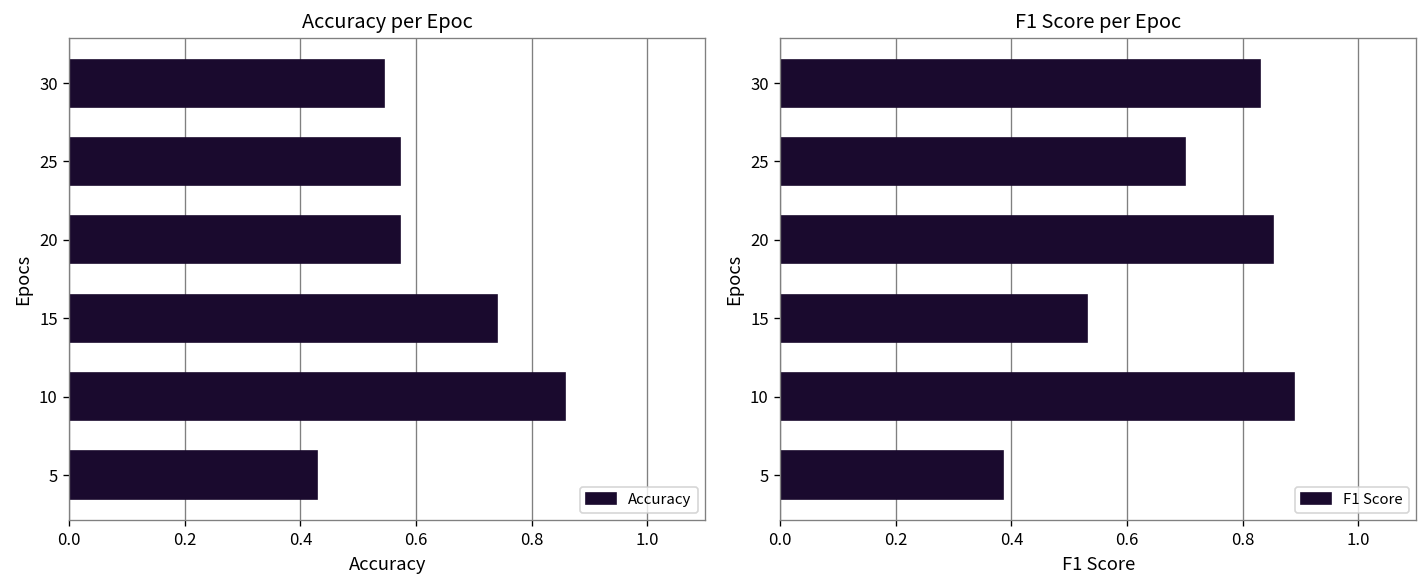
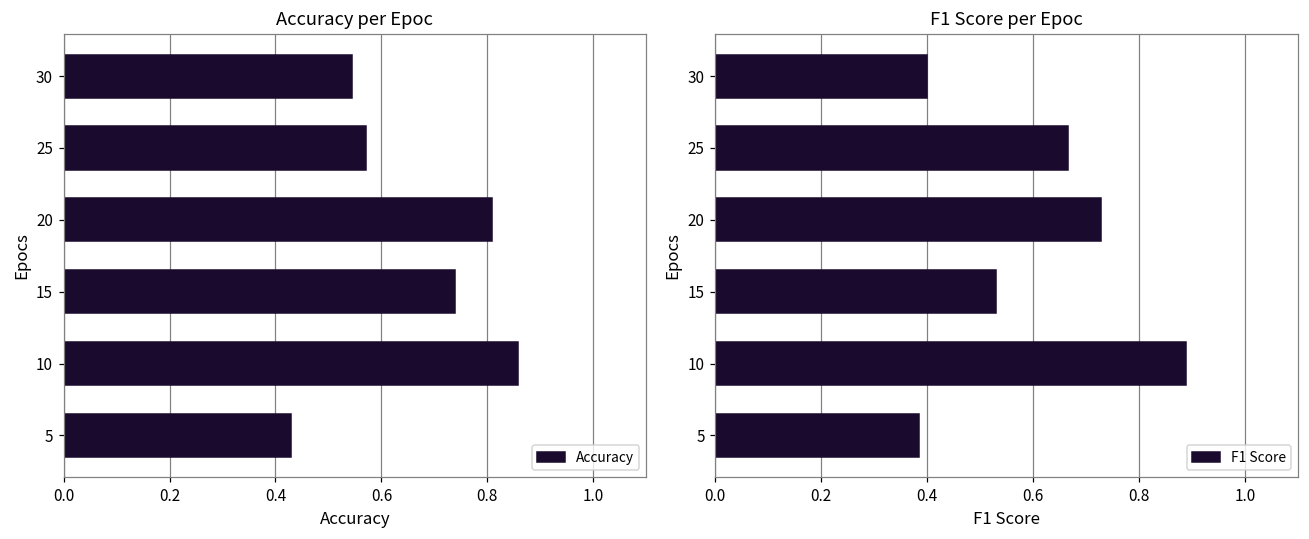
  {
    "Accuracy per Epoc": {
      "30": 0.55,
      "25": 0.57,
-     "20": 0.57,
+     "20": 0.81,
      "15": 0.74,
      "10": 0.86,
      "5": 0.43
    },
    "F1 Score per Epoc": {
-     "30": 0.83,
-     "25": 0.70,
-     "20": 0.85,
+     "30": 0.40,
+     "25": 0.67,
+     "20": 0.73,
      "15": 0.53,
      "10": 0.89,
      "5": 0.39
    }
  }
